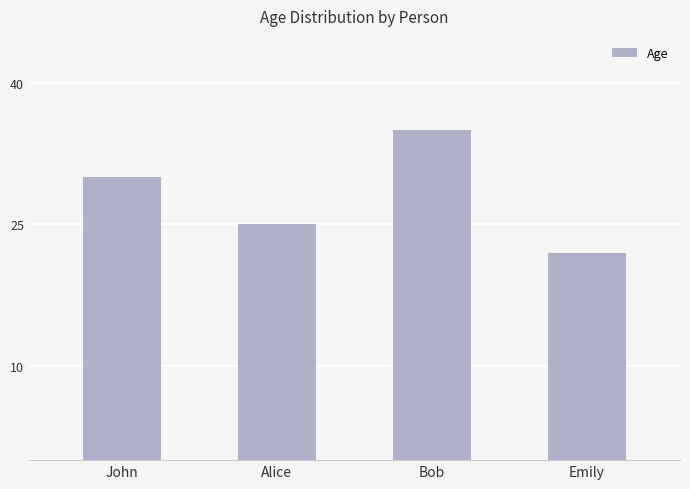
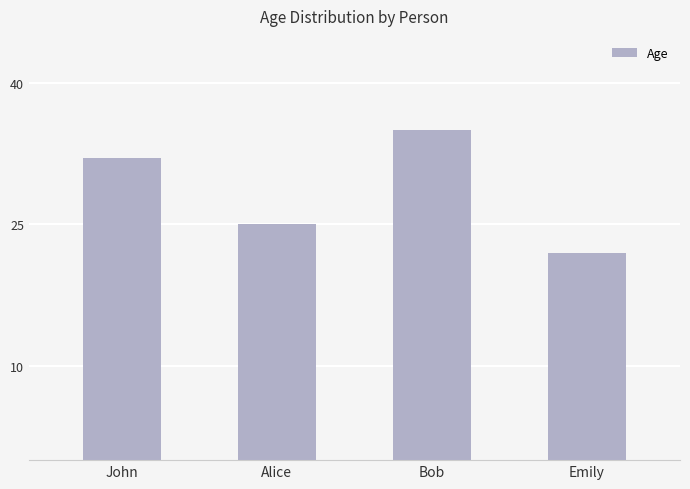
  {
-   "John": 30,
+   "John": 32,
    "Alice": 25,
    "Bob": 35,
    "Emily": 22
  }
